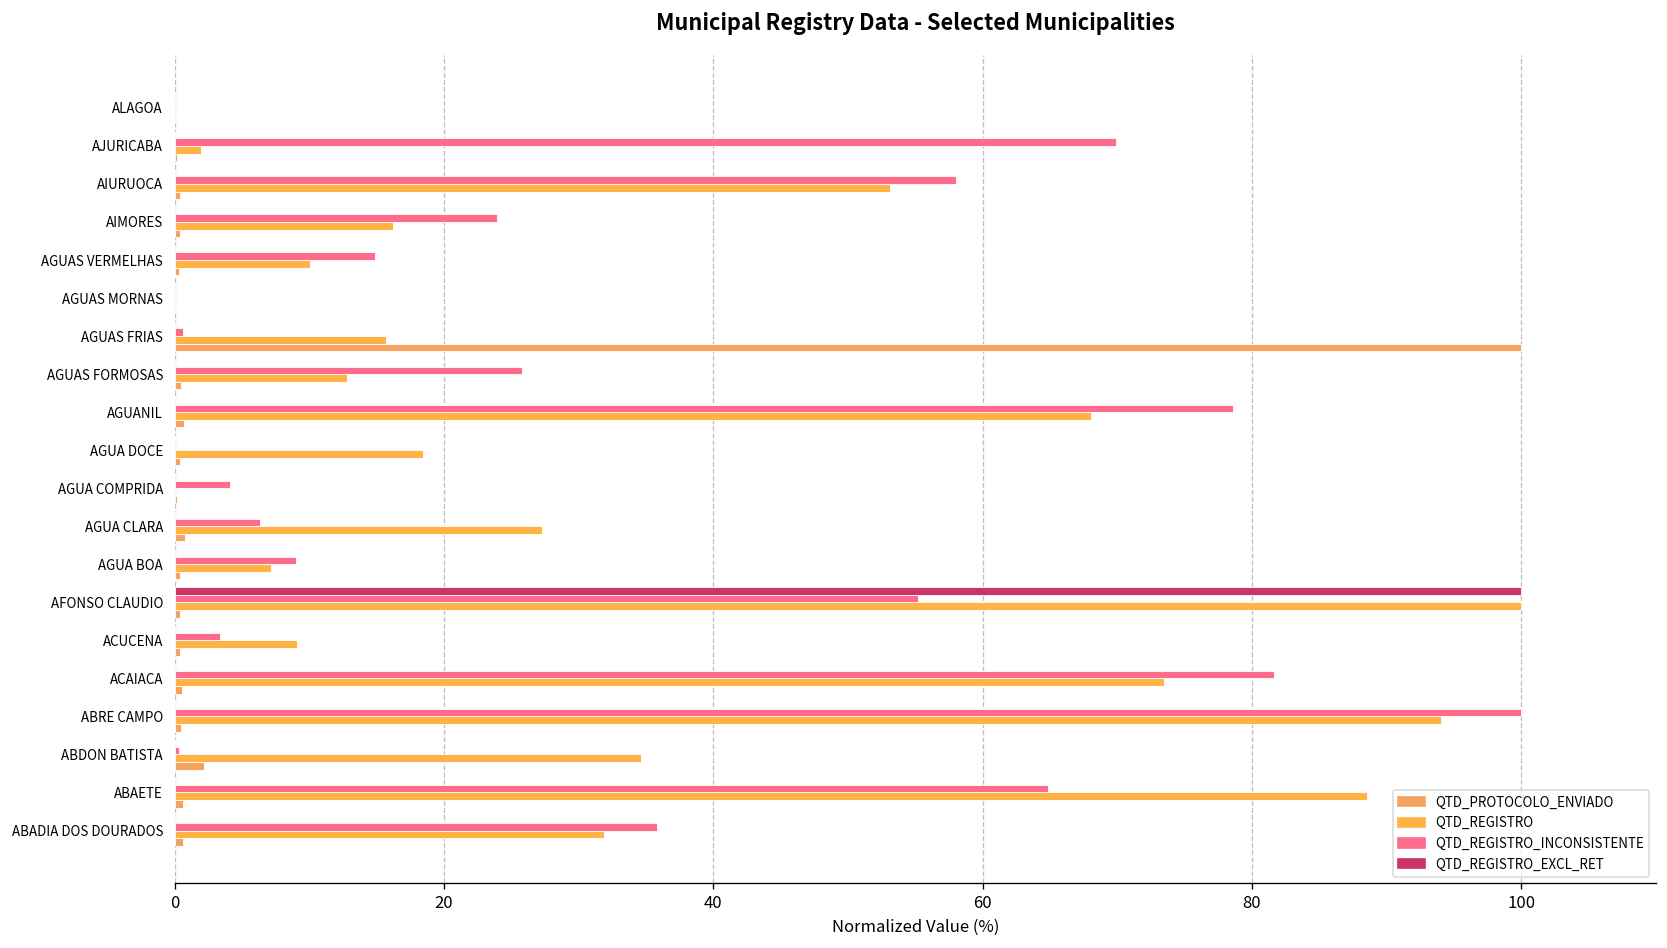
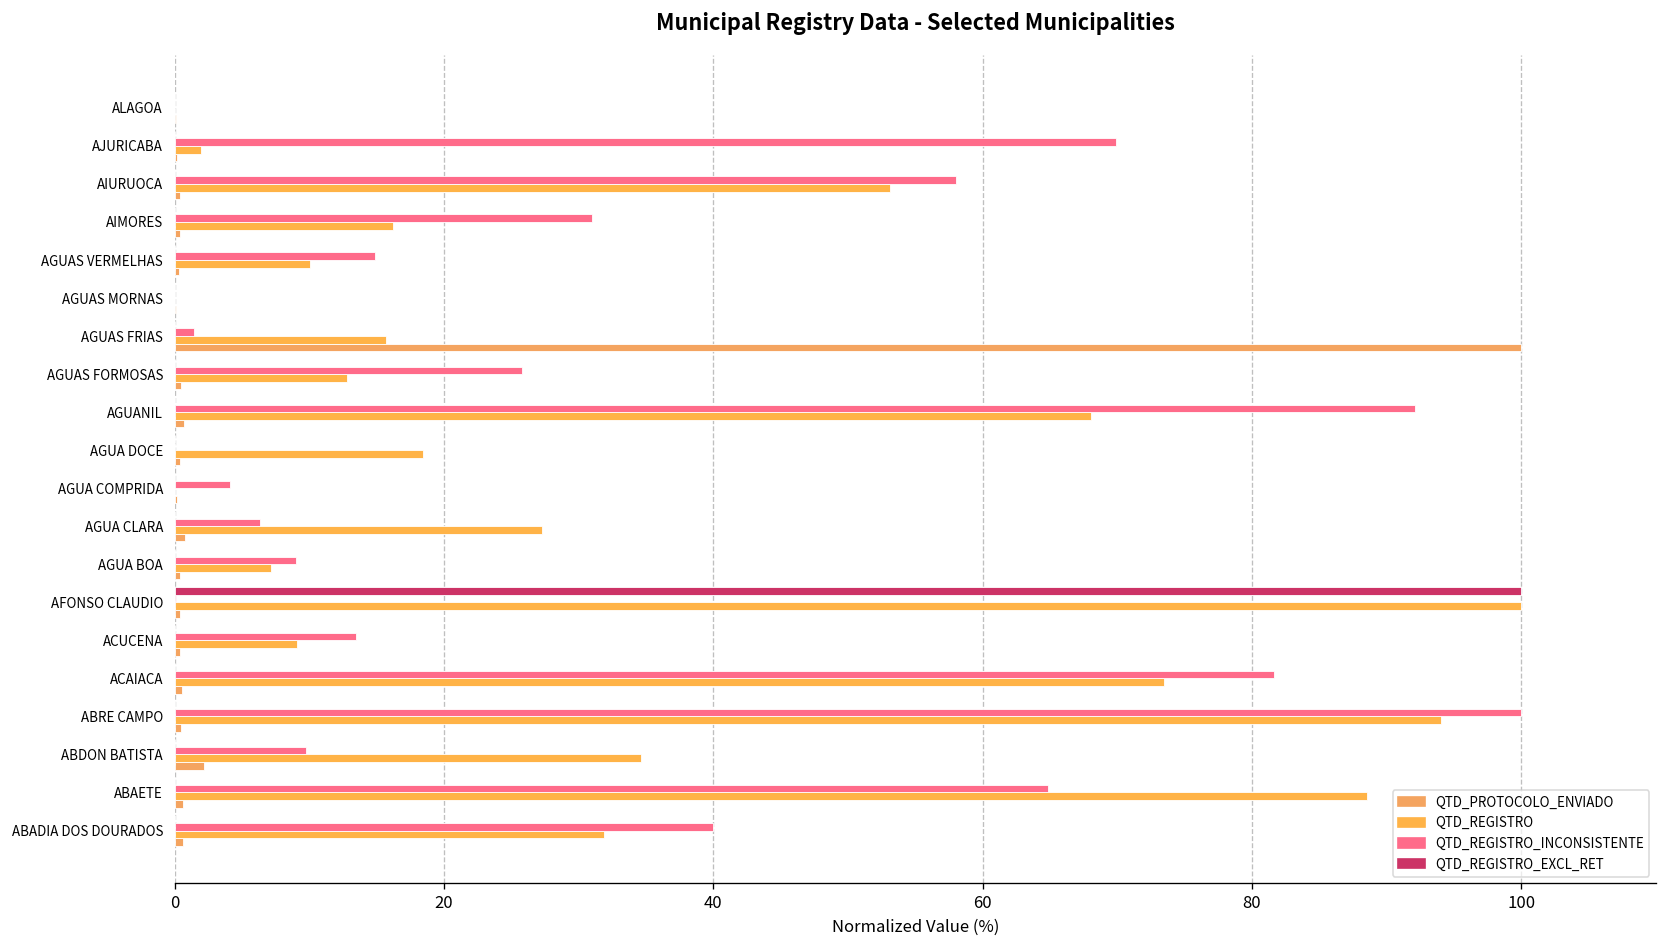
  {
    "QTD_REGISTRO_INCONSISTENTE": {
      "ALAGOA": 0.0,
      "AJURICABA": 69.9,
      "AIURUOCA": 58.0,
-     "AIMORES": 24.0,
+     "AIMORES": 31.0,
      "AGUAS VERMELHAS": 14.9,
      "AGUAS MORNAS": 0.0,
-     "AGUAS FRIAS": 0.6,
+     "AGUAS FRIAS": 1.5,
      "AGUAS FORMOSAS": 25.8,
-     "AGUANIL": 78.6,
+     "AGUANIL": 92.1,
      "AGUA DOCE": 0.0,
      "AGUA COMPRIDA": 4.1,
      "AGUA CLARA": 6.3,
      "AGUA BOA": 9.0,
-     "AFONSO CLAUDIO": 55.2,
-     "ACUCENA": 3.4,
+     "AFONSO CLAUDIO": 0.1,
+     "ACUCENA": 13.5,
      "ACAIACA": 81.7,
      "ABRE CAMPO": 100.0,
-     "ABDON BATISTA": 0.3,
+     "ABDON BATISTA": 9.8,
      "ABAETE": 64.9,
-     "ABADIA DOS DOURADOS": 35.8
+     "ABADIA DOS DOURADOS": 40.0
    },
    "QTD_REGISTRO_EXCL_RET": {
      "ALAGOA": 0.0,
      "AJURICABA": 0.0,
      "AIURUOCA": 0.0,
      "AIMORES": 0.0,
      "AGUAS VERMELHAS": 0.0,
      "AGUAS MORNAS": 0.0,
      "AGUAS FRIAS": 0.0,
      "AGUAS FORMOSAS": 0.0,
      "AGUANIL": 0.0,
      "AGUA DOCE": 0.0,
      "AGUA COMPRIDA": 0.0,
      "AGUA CLARA": 0.0,
      "AGUA BOA": 0.0,
      "AFONSO CLAUDIO": 100.0,
      "ACUCENA": 0.0,
      "ACAIACA": 0.0,
      "ABRE CAMPO": 0.0,
      "ABDON BATISTA": 0.0,
      "ABAETE": 0.0,
      "ABADIA DOS DOURADOS": 0.0
    }
  }
